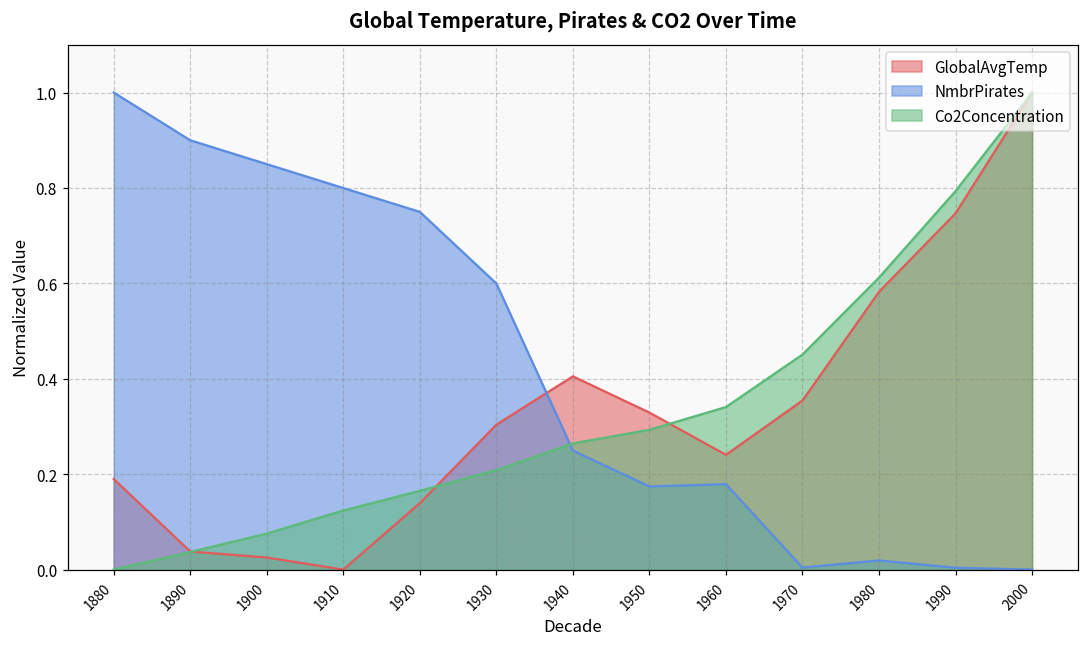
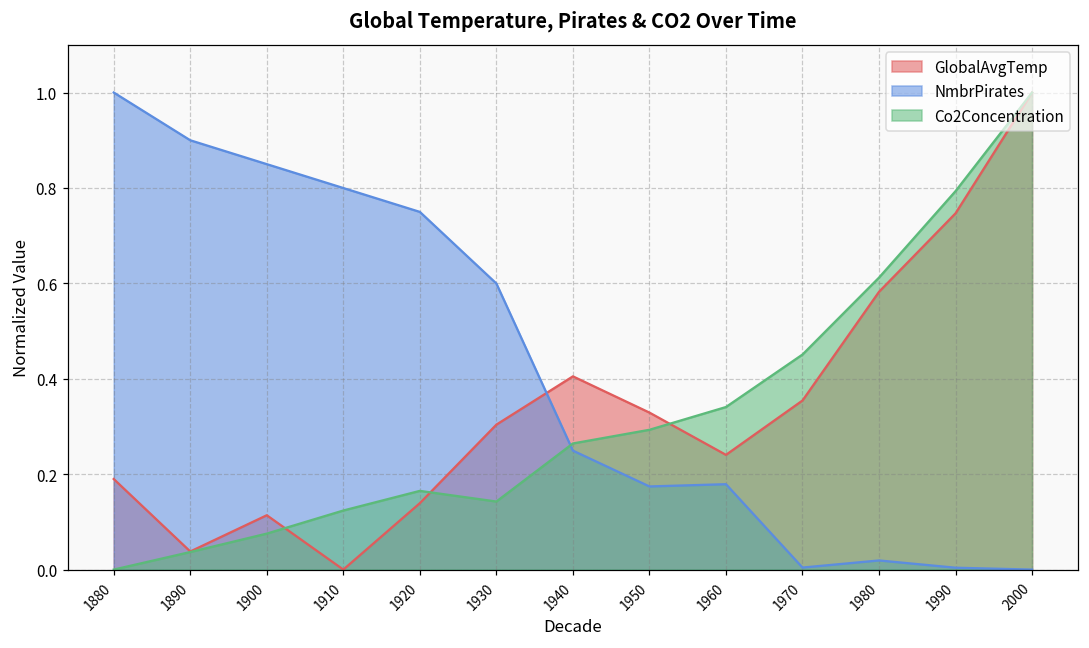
  {
    "GlobalAvgTemp": {
      "1880": 0.19,
-     "1900": 0.03,
+     "1900": 0.11,
      "1910": 0.00,
      "1920": 0.14,
      "1930": 0.30,
      "1940": 0.41,
      "1950": 0.33,
      "1960": 0.24,
      "1970": 0.35,
      "1980": 0.58,
      "1990": 0.75
    },
    "NmbrPirates": {
      "1880": 1.00,
      "1890": 0.90,
      "1900": 0.85,
      "1910": 0.80,
      "1920": 0.75,
      "1930": 0.60,
      "1940": 0.25,
      "1950": 0.17,
      "1960": 0.18,
      "1970": 0.00,
      "1980": 0.02,
      "1990": 0.00,
      "2000": 0.00
    },
    "Co2Concentration": {
      "1880": 0.00,
      "1900": 0.08,
      "1910": 0.12,
      "1920": 0.17,
-     "1930": 0.21,
+     "1930": 0.14,
      "1940": 0.26,
      "1950": 0.29,
      "1960": 0.34,
      "1970": 0.45,
      "1980": 0.61,
      "1990": 0.79
    }
  }
